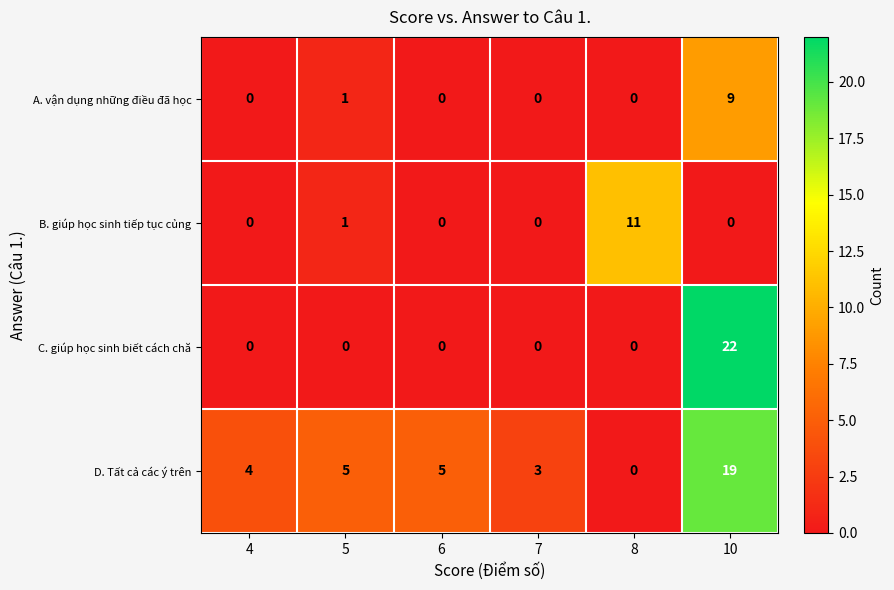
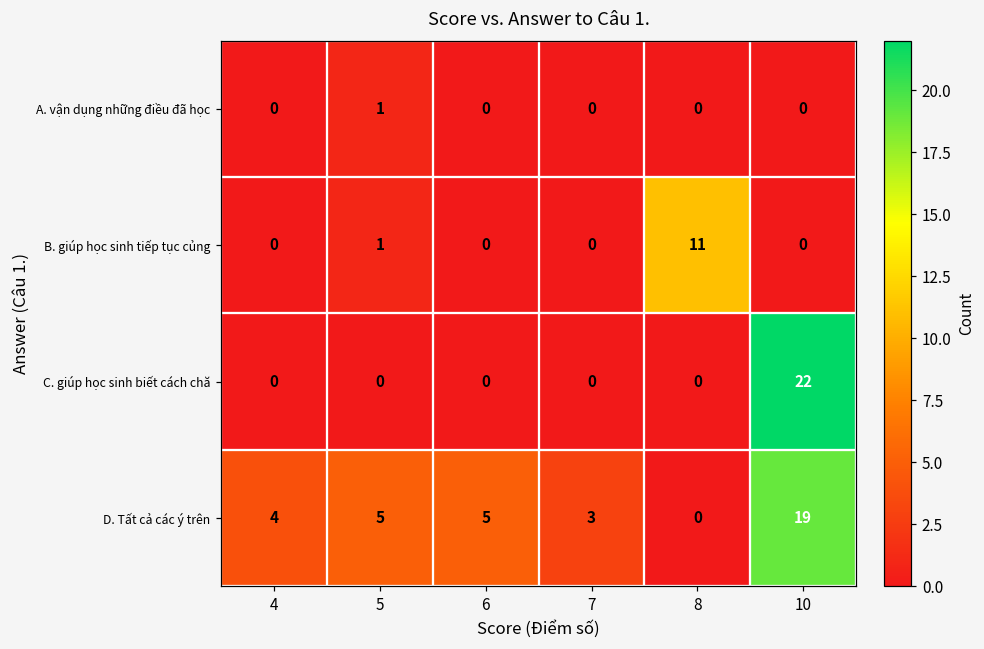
  {
    "A. vận dụng những điều đã học": {
      "4": 0,
      "5": 1,
      "6": 0,
      "7": 0,
      "8": 0,
-     "10": 9
+     "10": 0
    },
    "B. giúp học sinh tiếp tục củng": {
      "4": 0,
      "5": 1,
      "6": 0,
      "7": 0,
      "8": 11,
      "10": 0
    },
    "C. giúp học sinh biết cách chă": {
      "4": 0,
      "5": 0,
      "6": 0,
      "7": 0,
      "8": 0,
      "10": 22
    },
    "D. Tất cả các ý trên": {
      "4": 4,
      "5": 5,
      "6": 5,
      "7": 3,
      "8": 0,
      "10": 19
    }
  }
